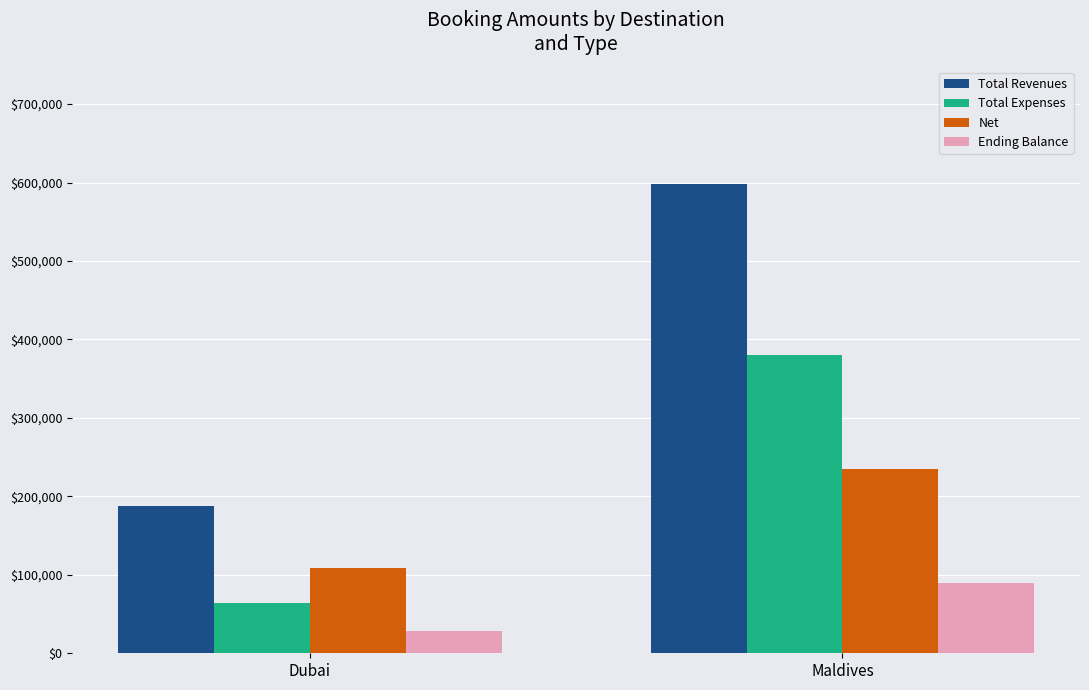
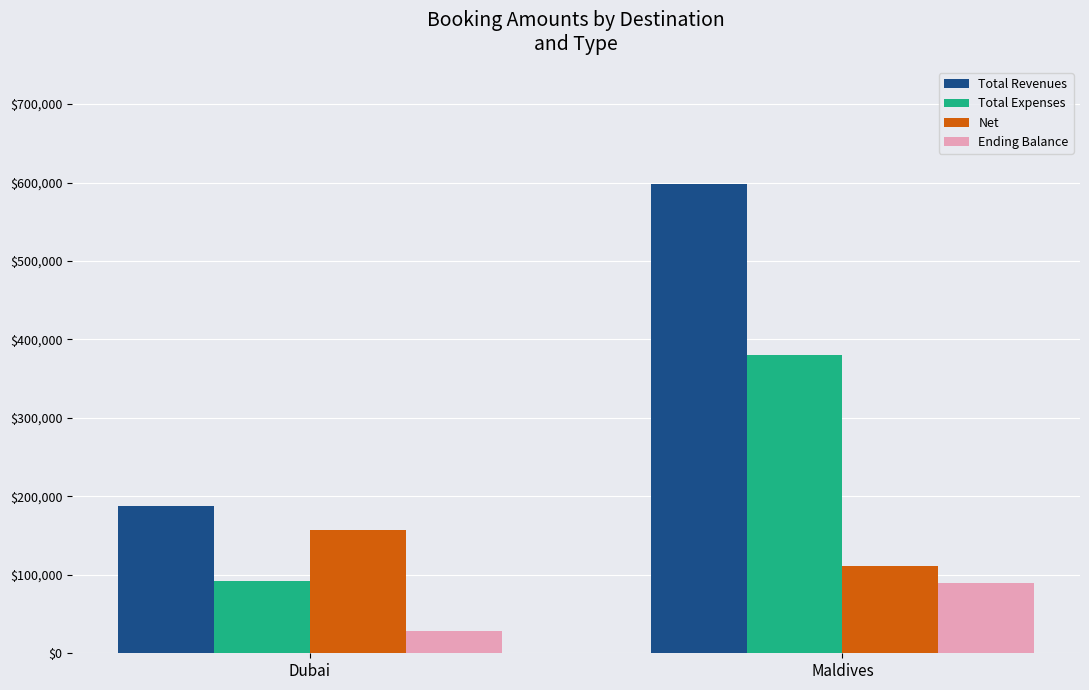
  {
    "Total Revenues": {
      "Dubai": "$190,000",
      "Maldives": "$600,000"
    },
    "Total Expenses": {
-     "Dubai": "$60,000",
+     "Dubai": "$90,000",
      "Maldives": "$380,000"
    },
    "Net": {
-     "Dubai": "$110,000",
-     "Maldives": "$240,000"
+     "Dubai": "$160,000",
+     "Maldives": "$110,000"
    },
    "Ending Balance": {
      "Dubai": "$30,000",
      "Maldives": "$90,000"
    }
  }
